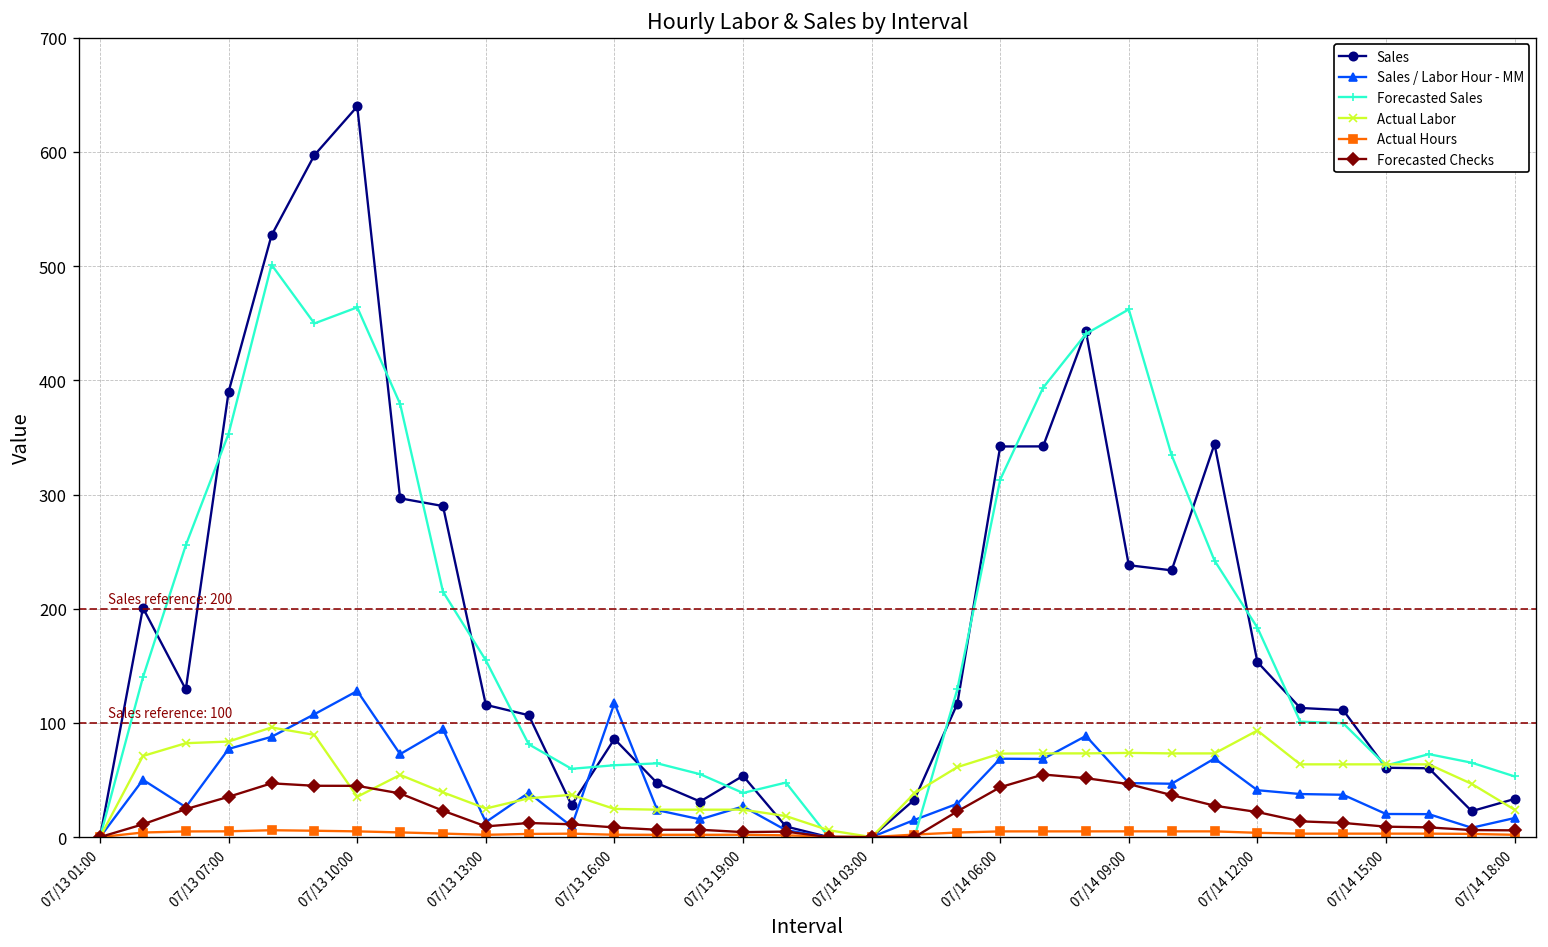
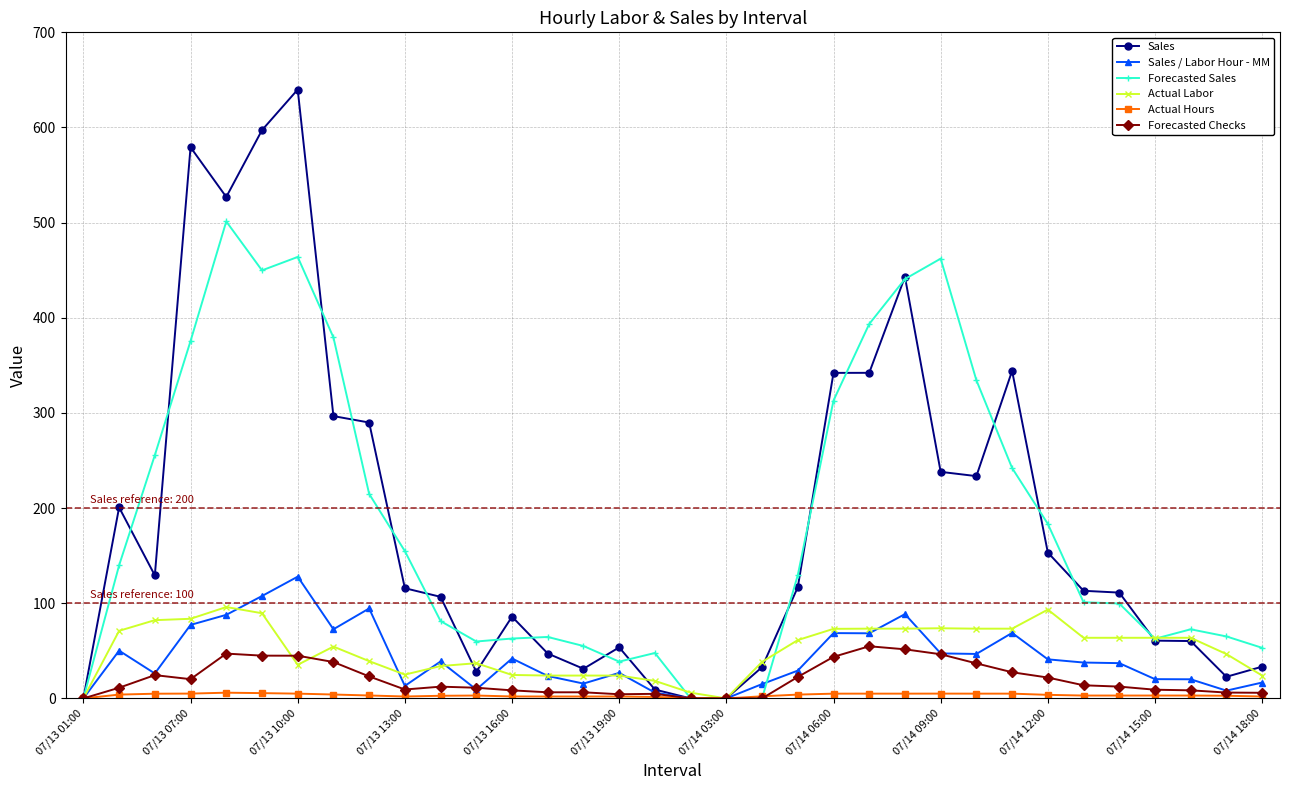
  {
    "Sales": {
-     "07/13 07:00": 390,
+     "07/13 07:00": 580,
      "07/13 10:00": 640,
      "07/13 13:00": 120,
      "07/13 16:00": 90,
      "07/13 19:00": 50,
      "07/14 06:00": 340,
      "07/14 09:00": 240,
      "07/14 12:00": 150,
      "07/14 18:00": 30
    },
    "Sales / Labor Hour - MM": {
      "07/13 07:00": 80,
      "07/13 10:00": 130,
      "07/13 13:00": 10,
-     "07/13 16:00": 120,
+     "07/13 16:00": 40,
      "07/13 19:00": 30,
      "07/14 06:00": 70,
      "07/14 12:00": 40,
      "07/14 15:00": 20,
      "07/14 18:00": 20
    },
    "Forecasted Sales": {
-     "07/13 07:00": 350,
+     "07/13 07:00": 380,
      "07/13 10:00": 460,
      "07/13 13:00": 150,
      "07/13 16:00": 60,
      "07/13 19:00": 40,
      "07/14 06:00": 310,
      "07/14 09:00": 460,
      "07/14 12:00": 180,
      "07/14 18:00": 50
    },
    "Actual Labor": {
      "07/13 07:00": 80,
      "07/13 10:00": 40,
      "07/13 13:00": 30,
      "07/13 16:00": 20,
      "07/13 19:00": 20,
      "07/14 06:00": 70,
      "07/14 09:00": 70,
      "07/14 12:00": 90,
      "07/14 18:00": 20
    },
    "Actual Hours": {
      "07/13 07:00": 10,
      "07/13 10:00": 10,
      "07/13 13:00": 0,
      "07/13 16:00": 0,
      "07/14 06:00": 0,
      "07/14 09:00": 10,
      "07/14 12:00": 0,
      "07/14 15:00": 0,
      "07/14 18:00": 0
    },
    "Forecasted Checks": {
-     "07/13 07:00": 40,
+     "07/13 07:00": 20,
      "07/13 10:00": 40,
      "07/13 13:00": 10,
      "07/13 16:00": 10,
      "07/14 06:00": 40,
      "07/14 12:00": 20,
      "07/14 15:00": 10,
      "07/14 18:00": 10
    }
  }
